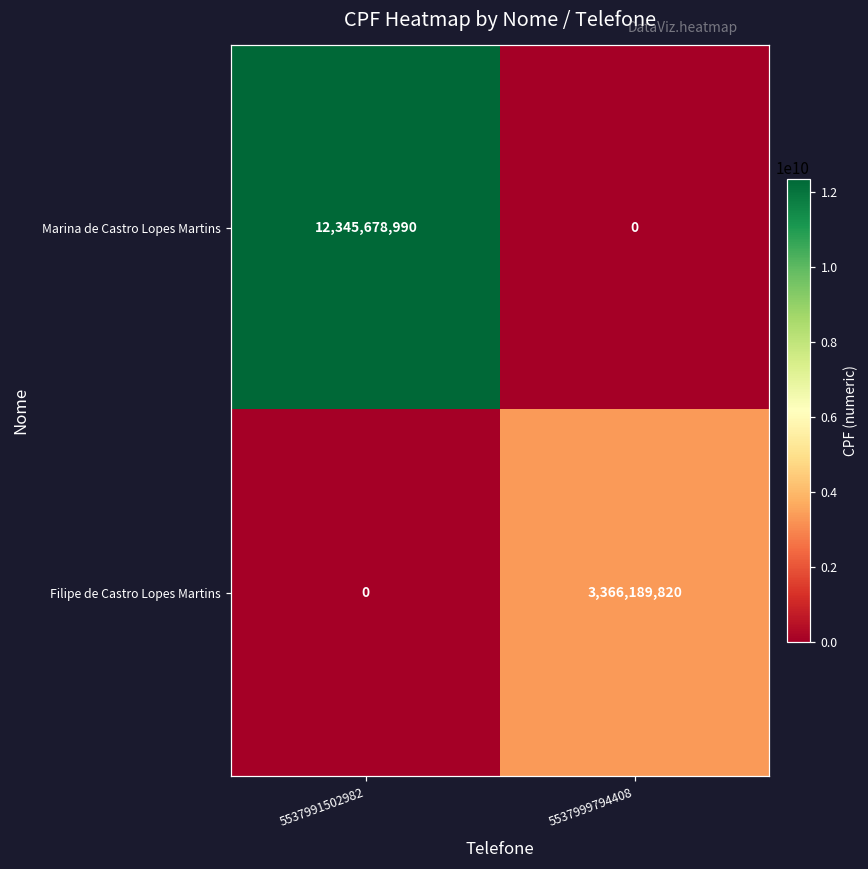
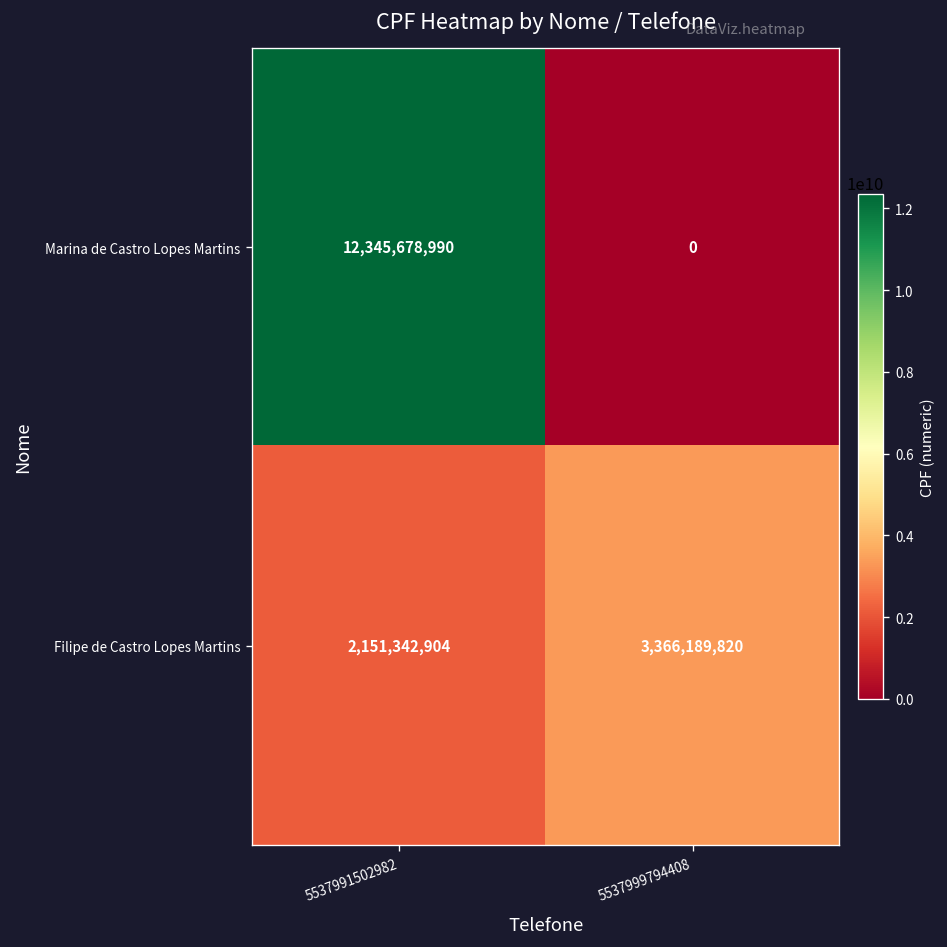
  {
    "Marina de Castro Lopes Martins": {
      "5537991502982": "12,345,678,990",
      "5537999794408": "0"
    },
    "Filipe de Castro Lopes Martins": {
-     "5537991502982": "0",
+     "5537991502982": "2,151,342,904",
      "5537999794408": "3,366,189,820"
    }
  }
